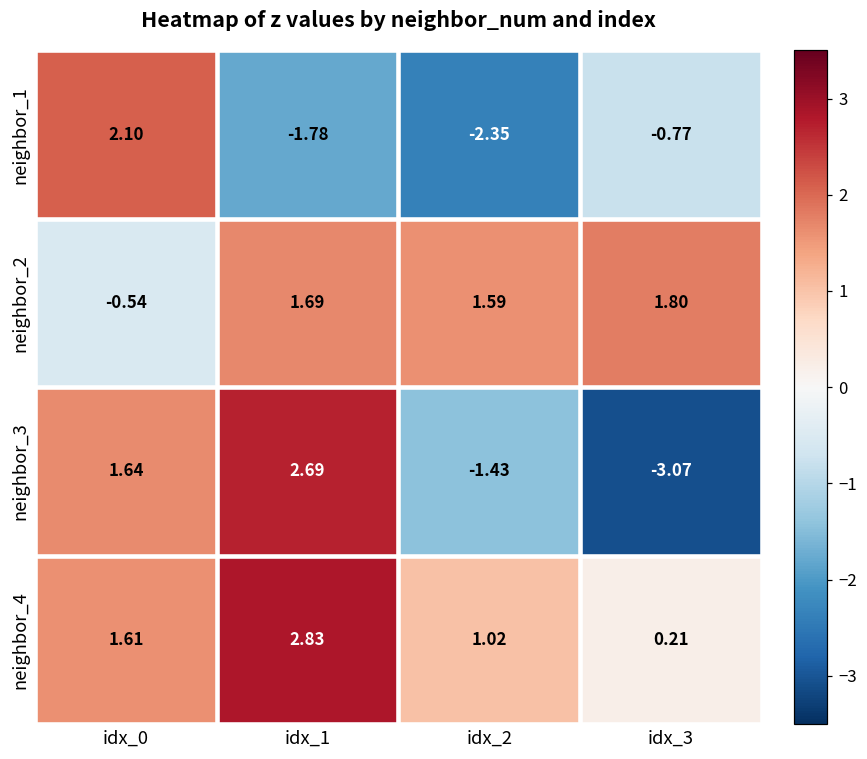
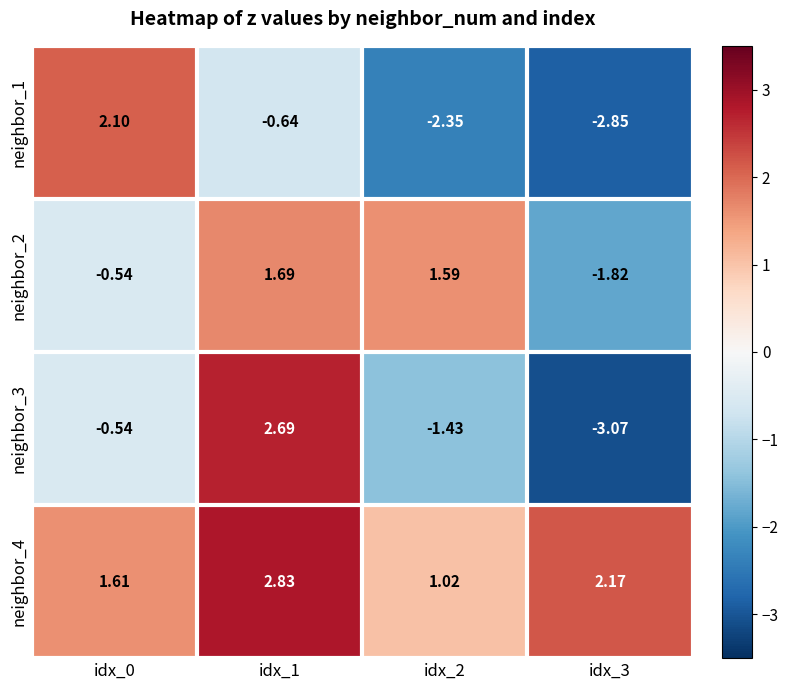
  {
    "neighbor_1": {
      "idx_0": 2.10,
-     "idx_1": -1.78,
+     "idx_1": -0.64,
      "idx_2": -2.35,
-     "idx_3": -0.77
+     "idx_3": -2.85
    },
    "neighbor_2": {
      "idx_0": -0.54,
      "idx_1": 1.69,
      "idx_2": 1.59,
-     "idx_3": 1.80
+     "idx_3": -1.82
    },
    "neighbor_3": {
-     "idx_0": 1.64,
+     "idx_0": -0.54,
      "idx_1": 2.69,
      "idx_2": -1.43,
      "idx_3": -3.07
    },
    "neighbor_4": {
      "idx_0": 1.61,
      "idx_1": 2.83,
      "idx_2": 1.02,
-     "idx_3": 0.21
+     "idx_3": 2.17
    }
  }
